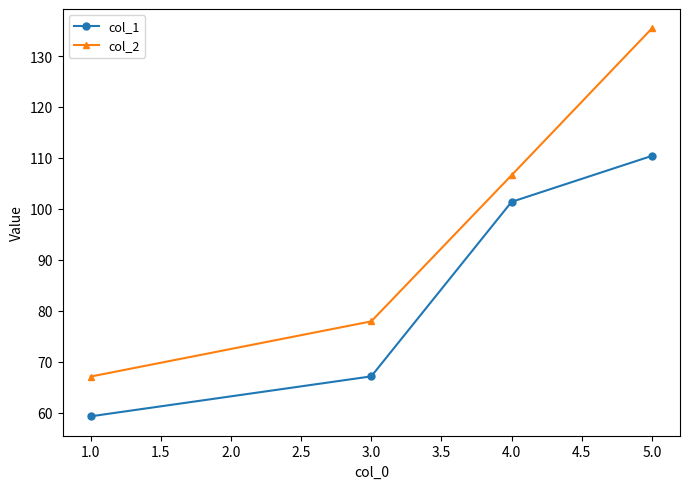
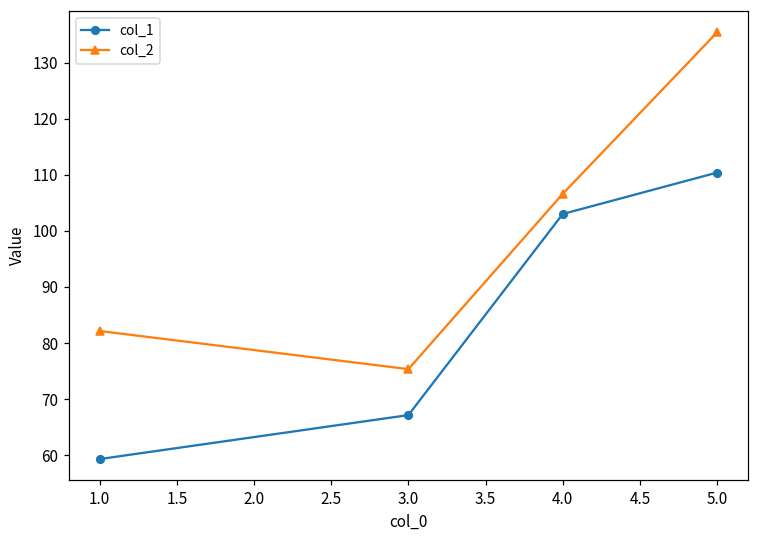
  {
    "col_1": {
      "1.0": 59,
      "3.0": 67,
-     "4.0": 101,
+     "4.0": 103,
      "5.0": 110
    },
    "col_2": {
-     "1.0": 67,
-     "3.0": 78,
+     "1.0": 82,
+     "3.0": 75,
      "4.0": 107,
      "5.0": 135
    }
  }
